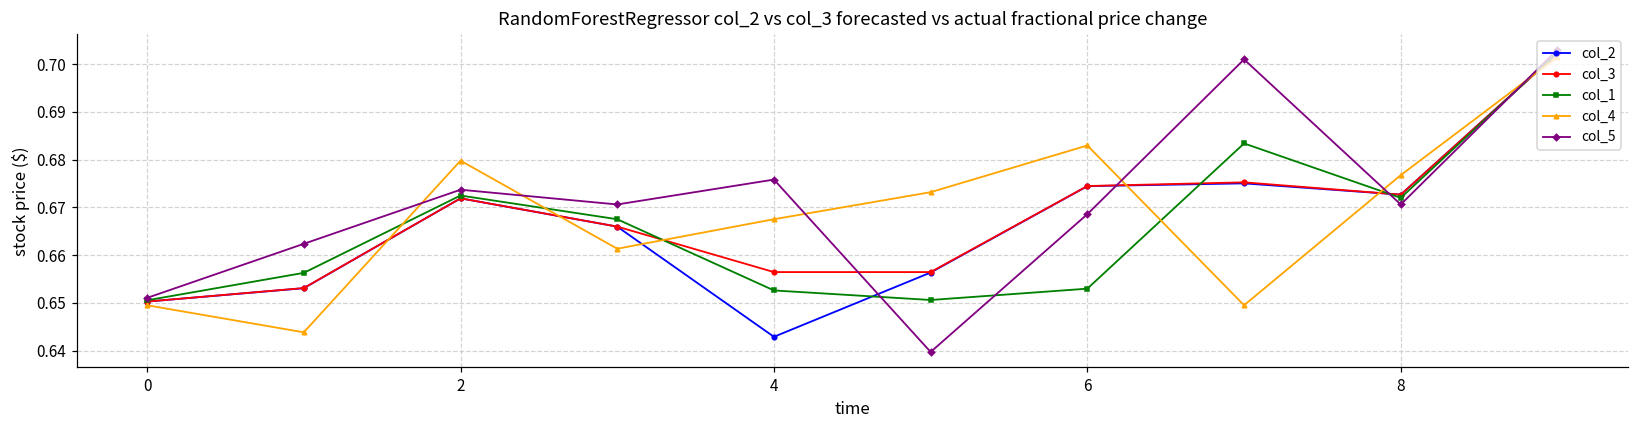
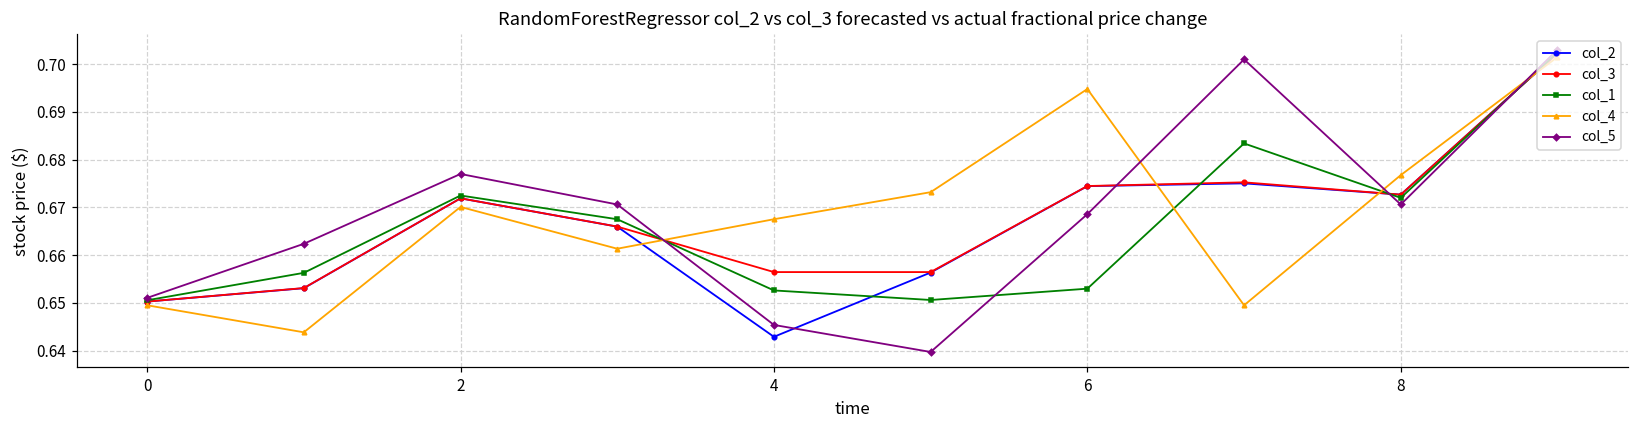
  {
    "col_2": {
      "4": 0.643
    },
    "col_3": {
      "4": 0.656
    },
    "col_1": {
      "2": 0.672,
      "4": 0.653,
      "6": 0.653,
      "8": 0.672
    },
    "col_4": {
      "0": 0.650,
-     "2": 0.680,
+     "2": 0.670,
      "4": 0.668,
-     "6": 0.683,
+     "6": 0.695,
      "8": 0.677
    },
    "col_5": {
-     "2": 0.674,
-     "4": 0.676,
+     "2": 0.677,
+     "4": 0.645,
      "6": 0.669,
      "8": 0.671
    }
  }
